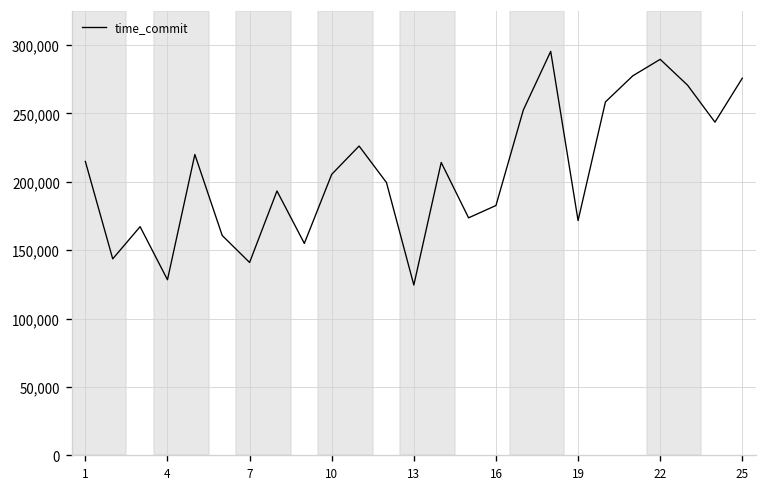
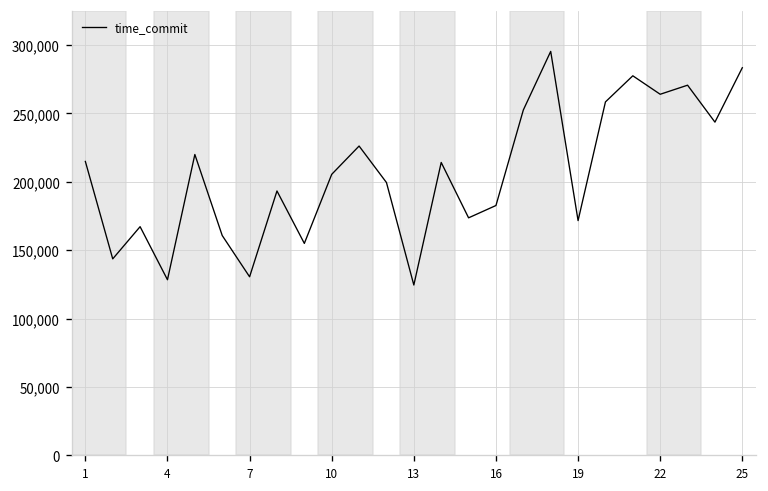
  {
    "1": "215,000",
    "4": "128,000",
-   "7": "141,000",
+   "7": "131,000",
    "10": "205,000",
    "13": "125,000",
    "16": "183,000",
    "19": "172,000",
-   "22": "290,000",
-   "25": "276,000"
+   "22": "264,000",
+   "25": "283,000"
  }
